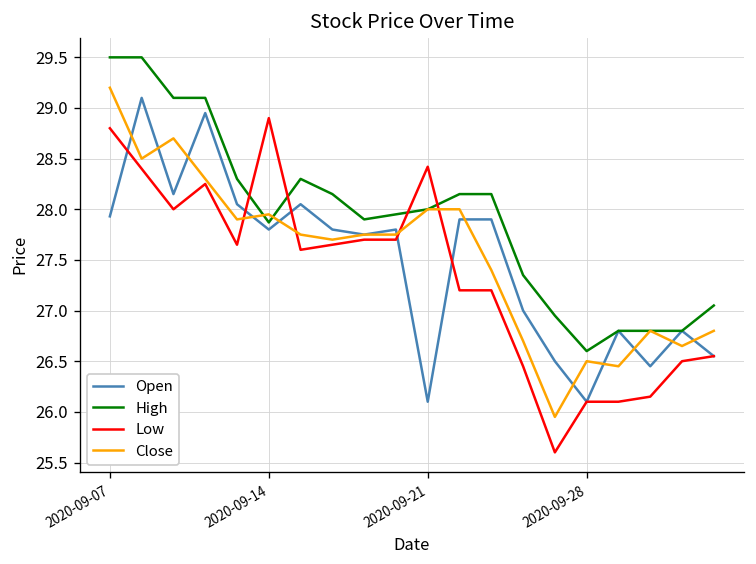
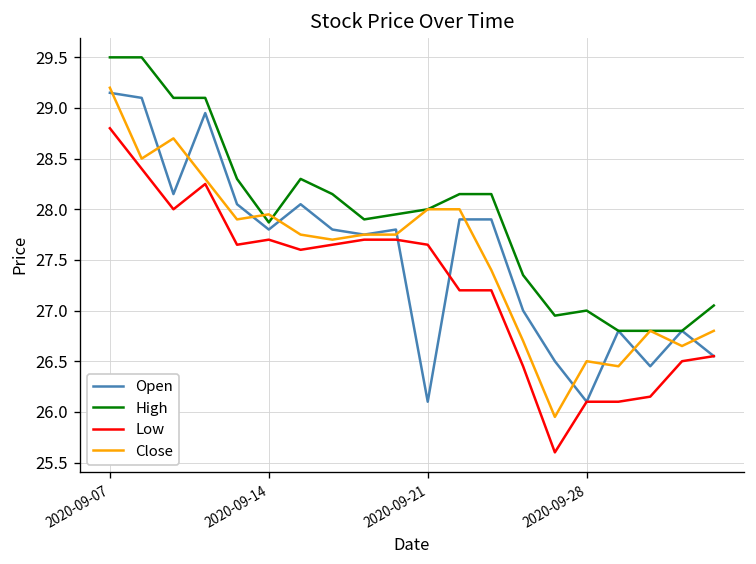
  {
    "Open": {
-     "2020-09-07": 27.9,
+     "2020-09-07": 29.2,
      "2020-09-14": 27.8,
      "2020-09-21": 26.1
    },
    "High": {
      "2020-09-07": 29.5,
      "2020-09-14": 27.9,
-     "2020-09-28": 26.6
+     "2020-09-28": 27.0
    },
    "Low": {
      "2020-09-07": 28.8,
-     "2020-09-14": 28.9,
-     "2020-09-21": 28.4
+     "2020-09-14": 27.7,
+     "2020-09-21": 27.7
    },
    "Close": {
      "2020-09-07": 29.2,
      "2020-09-14": 28.0,
      "2020-09-28": 26.5
    }
  }
